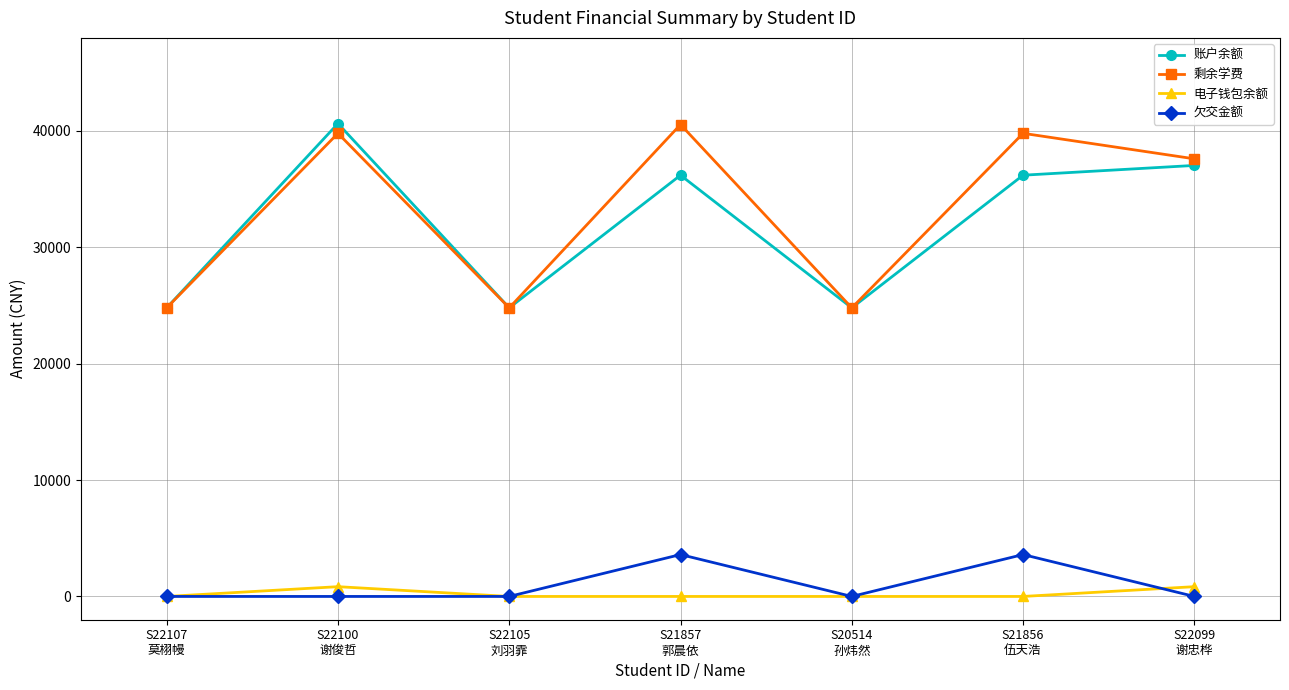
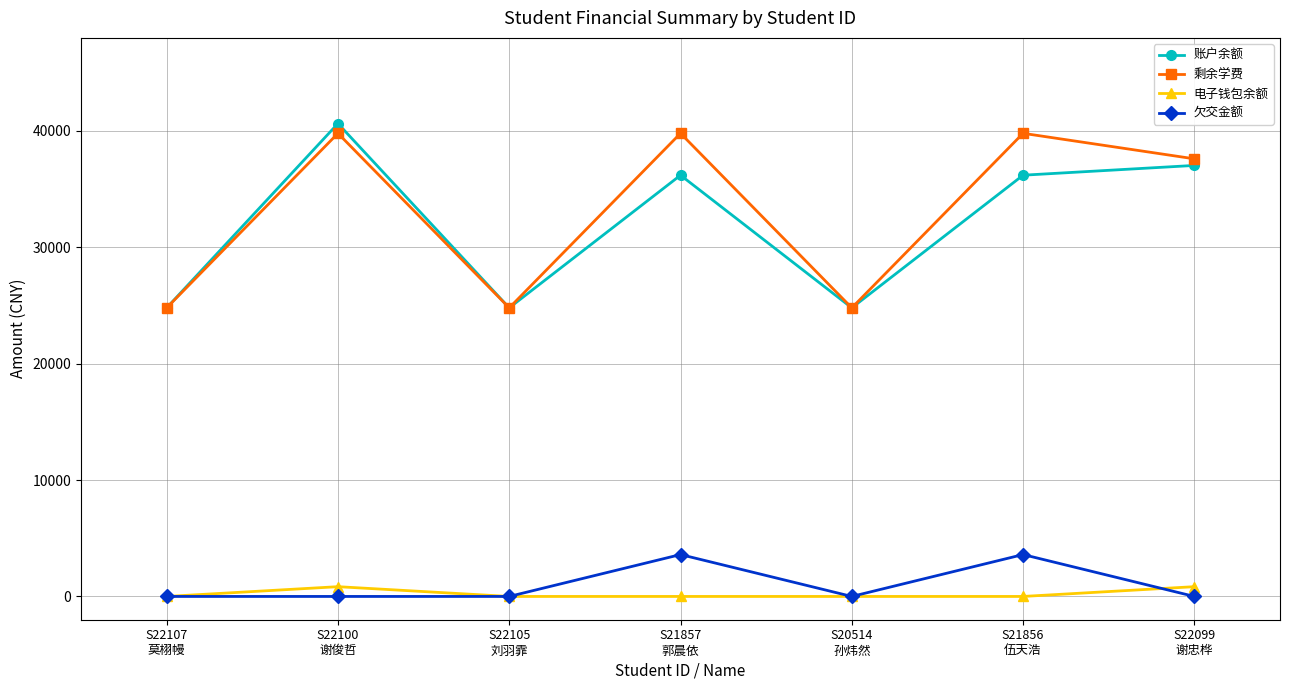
  {
    "账户余额": {
      "S22100 谢俊哲": 40600,
      "S21857 郭晨依": 36200,
      "S21856 伍天浩": 36200,
      "S22099 谢忠桦": 37000
    },
    "剩余学费": {
      "S22100 谢俊哲": 39800,
-     "S21857 郭晨依": 40600,
+     "S21857 郭晨依": 39800,
      "S21856 伍天浩": 39800,
      "S22099 谢忠桦": 37600
    },
    "电子钱包余额": {
      "S22100 谢俊哲": 800,
      "S21857 郭晨依": 0,
      "S21856 伍天浩": 0,
      "S22099 谢忠桦": 800
    },
    "欠交金额": {
      "S22100 谢俊哲": 0,
      "S21857 郭晨依": 3600,
      "S21856 伍天浩": 3600,
      "S22099 谢忠桦": 0
    }
  }
